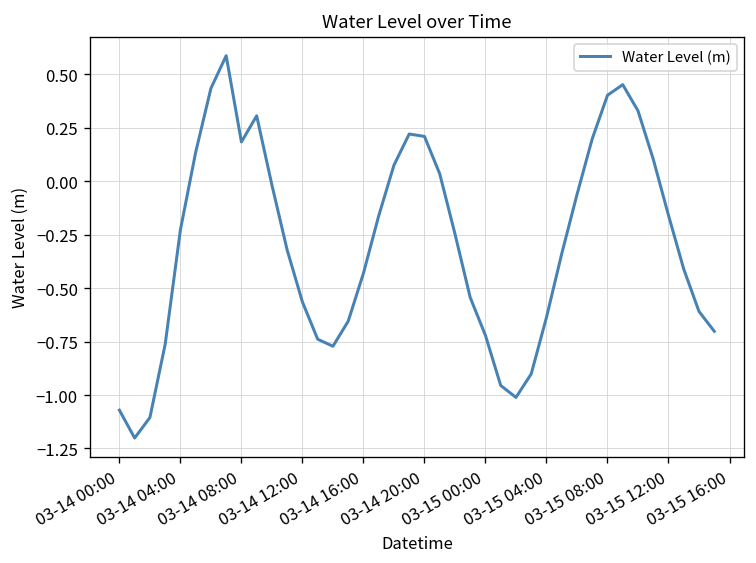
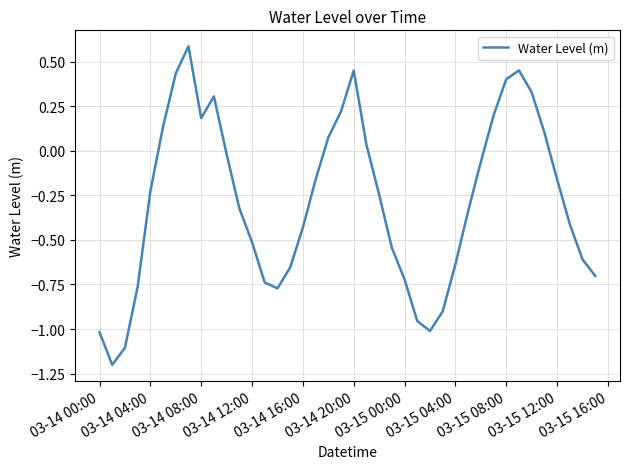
  {
-   "03-14 00:00": -1.07,
+   "03-14 00:00": -1.02,
    "03-14 04:00": -0.23,
    "03-14 08:00": 0.18,
-   "03-14 12:00": -0.57,
+   "03-14 12:00": -0.51,
    "03-14 16:00": -0.43,
-   "03-14 20:00": 0.21,
+   "03-14 20:00": 0.45,
    "03-15 00:00": -0.72,
    "03-15 04:00": -0.64,
    "03-15 08:00": 0.40,
    "03-15 12:00": -0.16
  }
